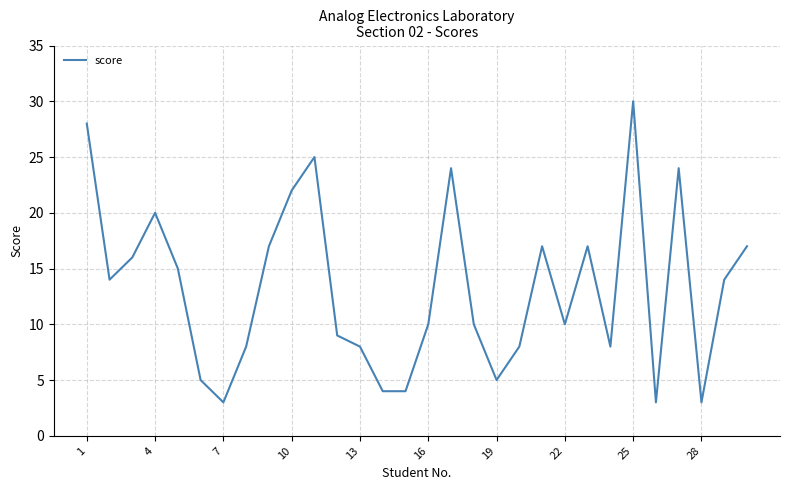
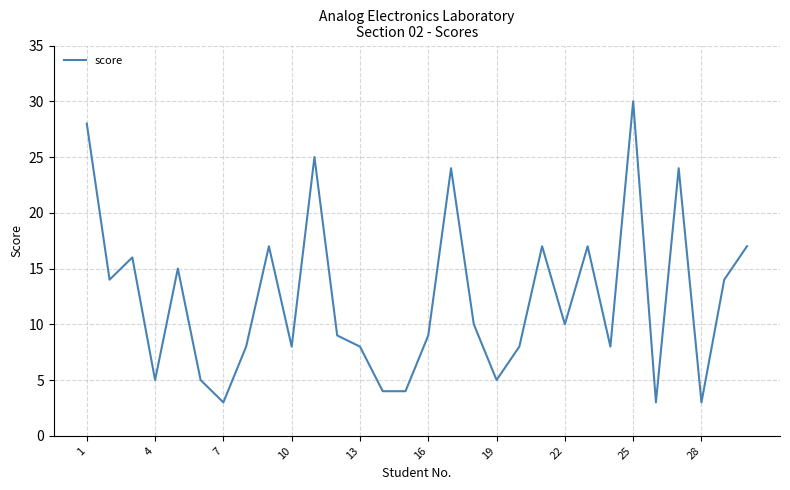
  {
    "1": 28,
-   "4": 20,
+   "4": 5,
    "7": 3,
-   "10": 22,
+   "10": 8,
    "13": 8,
-   "16": 10,
+   "16": 9,
    "19": 5,
    "22": 10,
    "25": 30,
    "28": 3
  }
